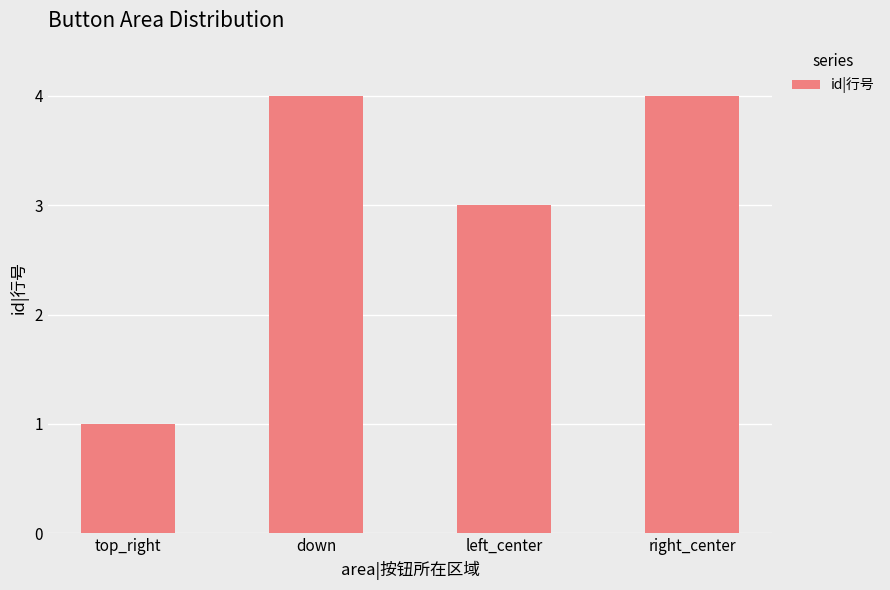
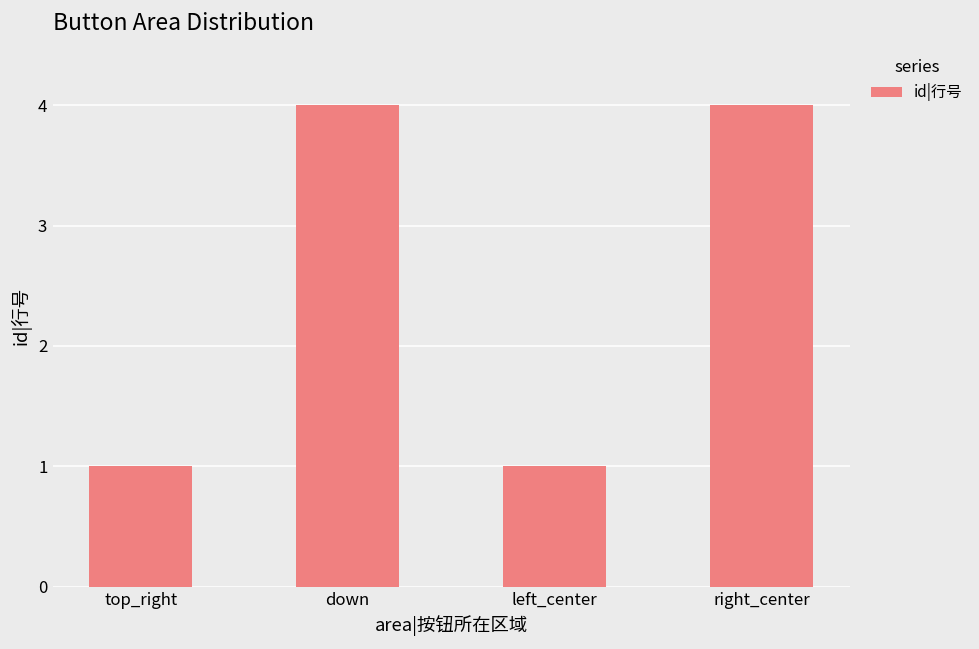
  {
    "top_right": 1,
    "down": 4,
-   "left_center": 3,
+   "left_center": 1,
    "right_center": 4
  }
